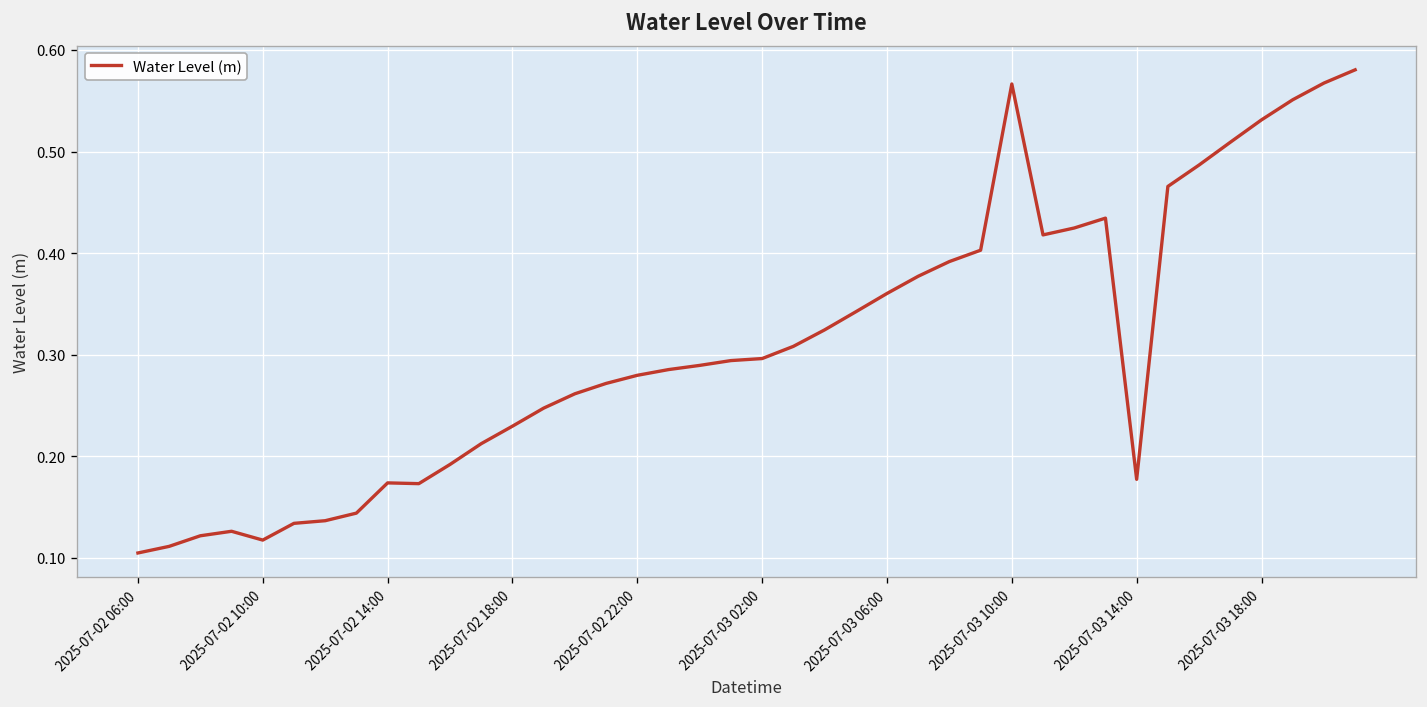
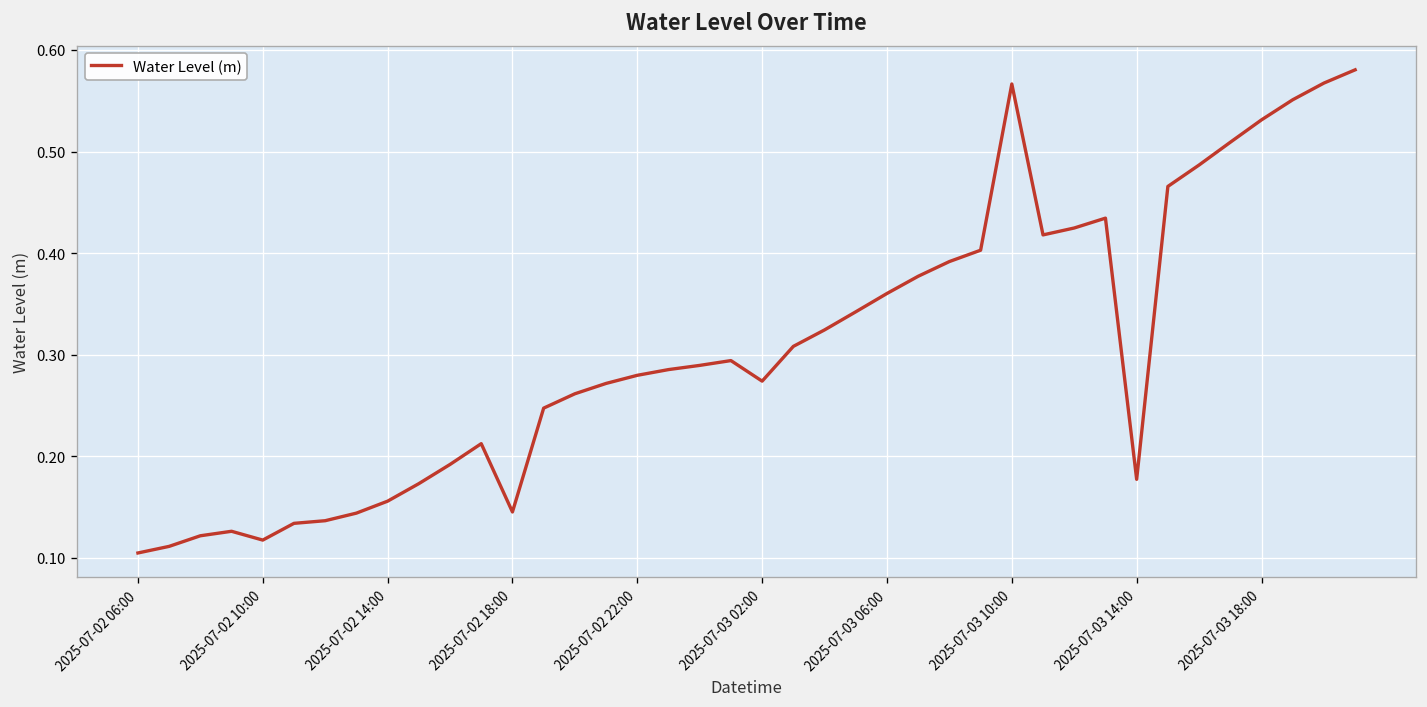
  {
    "2025-07-02 06:00": 0.10,
    "2025-07-02 10:00": 0.12,
-   "2025-07-02 14:00": 0.17,
-   "2025-07-02 18:00": 0.23,
+   "2025-07-02 14:00": 0.16,
+   "2025-07-02 18:00": 0.15,
    "2025-07-02 22:00": 0.28,
-   "2025-07-03 02:00": 0.30,
+   "2025-07-03 02:00": 0.27,
    "2025-07-03 06:00": 0.36,
    "2025-07-03 10:00": 0.57,
    "2025-07-03 14:00": 0.18,
    "2025-07-03 18:00": 0.53
  }
